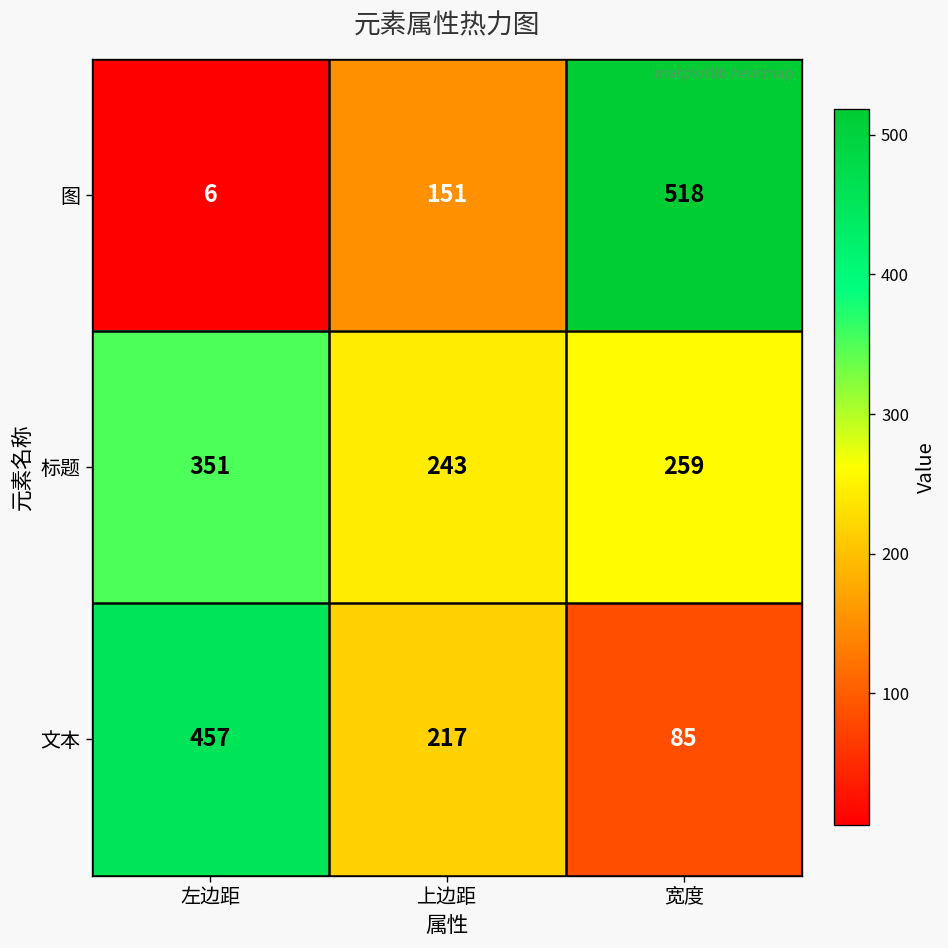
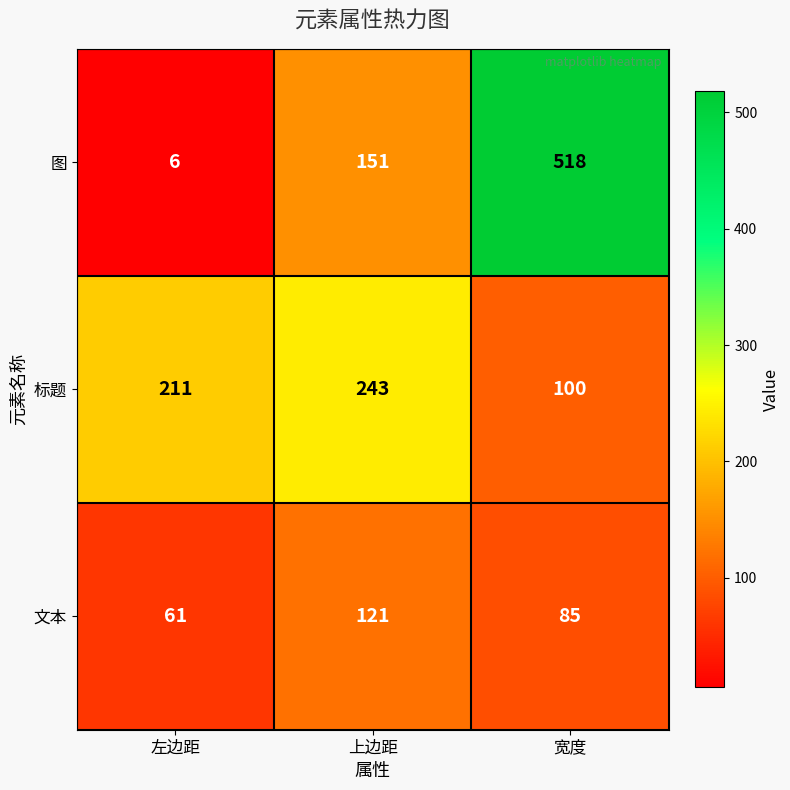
  {
    "图": {
      "左边距": 6,
      "上边距": 151
    },
    "标题": {
-     "左边距": 351,
+     "左边距": 211,
      "上边距": 243,
-     "宽度": 259
+     "宽度": 100
    },
    "文本": {
-     "左边距": 457,
-     "上边距": 217,
+     "左边距": 61,
+     "上边距": 121,
      "宽度": 85
    }
  }
